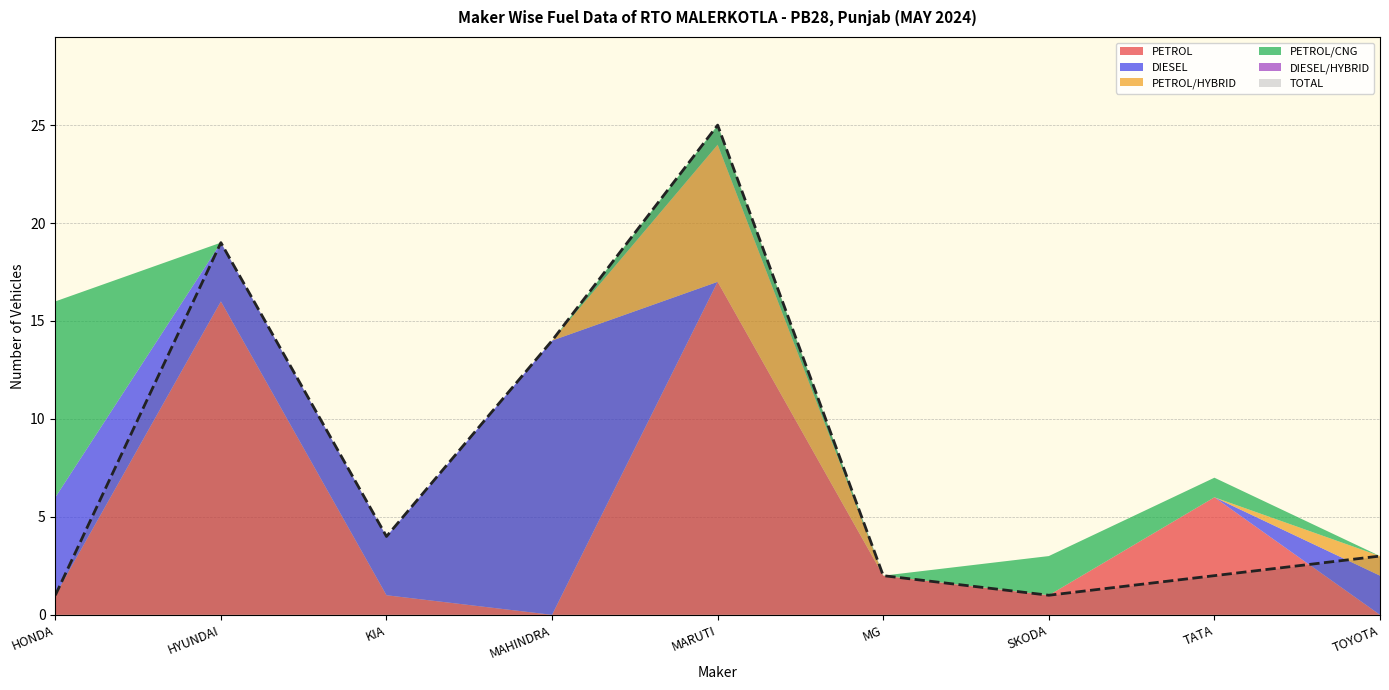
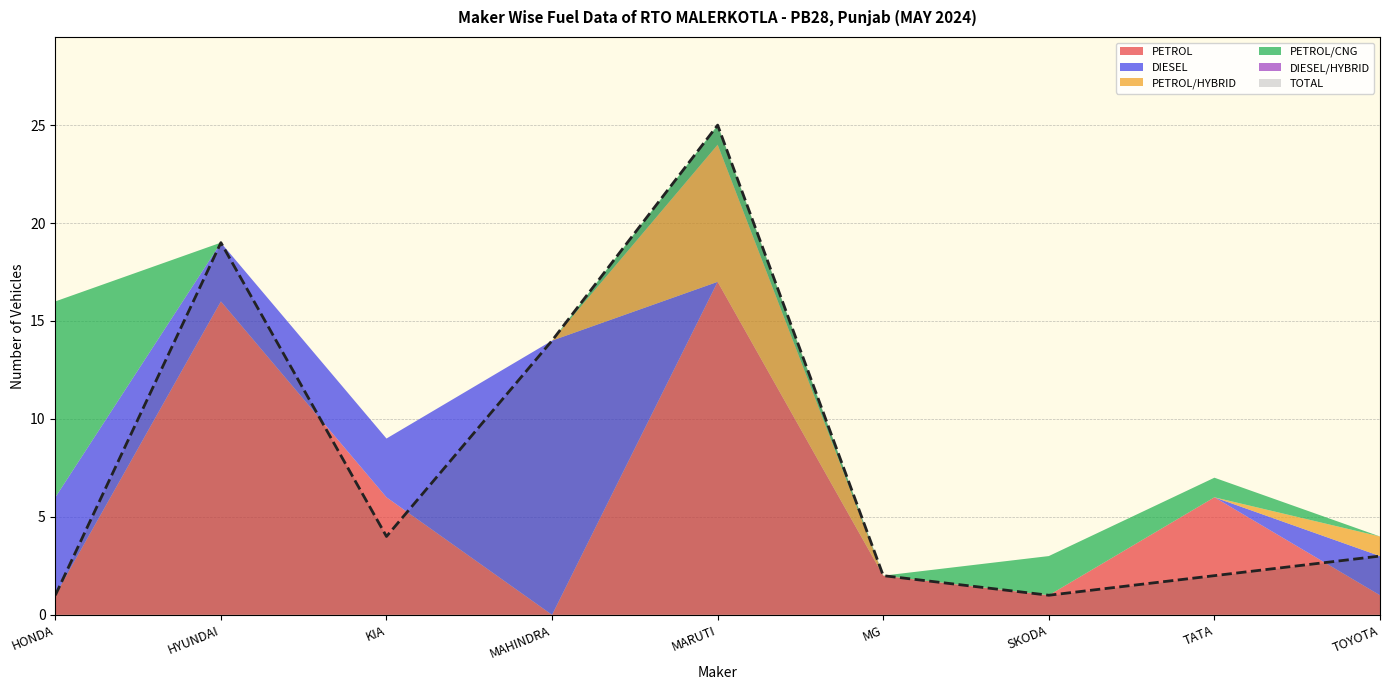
  {
    "PETROL": {
      "HYUNDAI": 16,
-     "KIA": 1,
+     "KIA": 6,
      "MAHINDRA": 0,
-     "TOYOTA": 0
+     "TOYOTA": 1
    },
    "PETROL/HYBRID": {
      "MARUTI": 7
    },
    "TOTAL": {
      "TATA": 2
    }
  }
